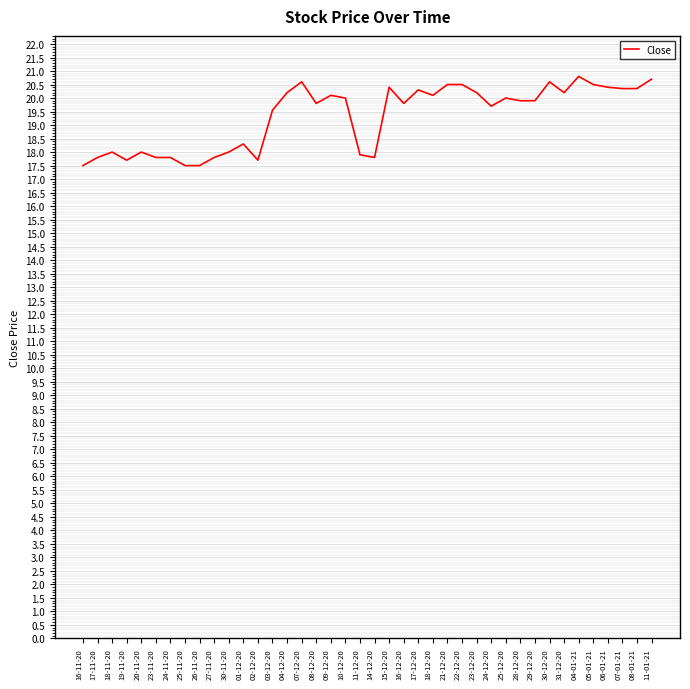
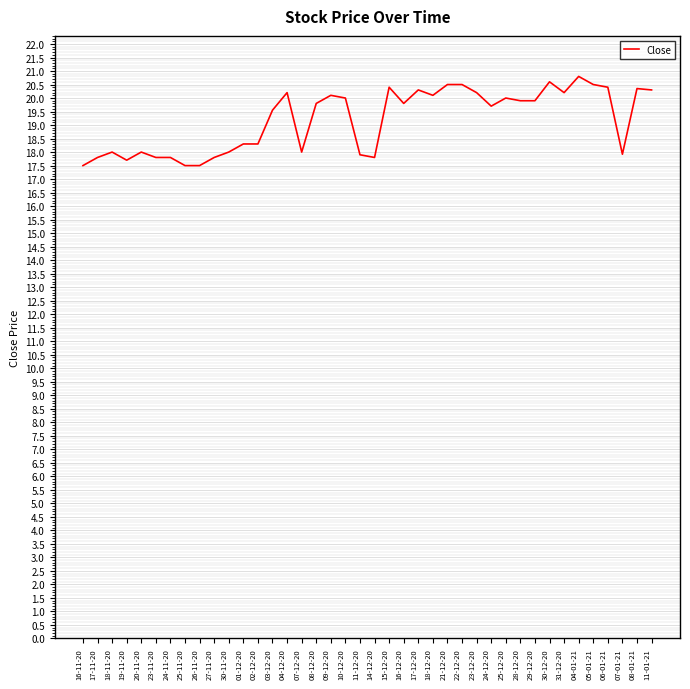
  {
    "16-11-20": 17.5,
    "17-11-20": 17.8,
    "18-11-20": 18.0,
    "19-11-20": 17.7,
    "20-11-20": 18.0,
    "23-11-20": 17.8,
    "24-11-20": 17.8,
    "25-11-20": 17.5,
    "26-11-20": 17.5,
    "27-11-20": 17.8,
    "30-11-20": 18.0,
    "01-12-20": 18.3,
-   "02-12-20": 17.7,
+   "02-12-20": 18.3,
    "03-12-20": 19.6,
    "04-12-20": 20.2,
-   "07-12-20": 20.6,
+   "07-12-20": 18.0,
    "08-12-20": 19.8,
    "09-12-20": 20.1,
    "10-12-20": 20.0,
    "11-12-20": 17.9,
    "14-12-20": 17.8,
    "15-12-20": 20.4,
    "16-12-20": 19.8,
    "17-12-20": 20.3,
    "18-12-20": 20.1,
    "21-12-20": 20.5,
    "22-12-20": 20.5,
    "23-12-20": 20.2,
    "24-12-20": 19.7,
    "25-12-20": 20.0,
    "28-12-20": 19.9,
    "29-12-20": 19.9,
    "30-12-20": 20.6,
    "31-12-20": 20.2,
    "04-01-21": 20.8,
    "05-01-21": 20.5,
    "06-01-21": 20.4,
-   "07-01-21": 20.4,
+   "07-01-21": 17.9,
    "08-01-21": 20.4,
-   "11-01-21": 20.7
+   "11-01-21": 20.3
  }
